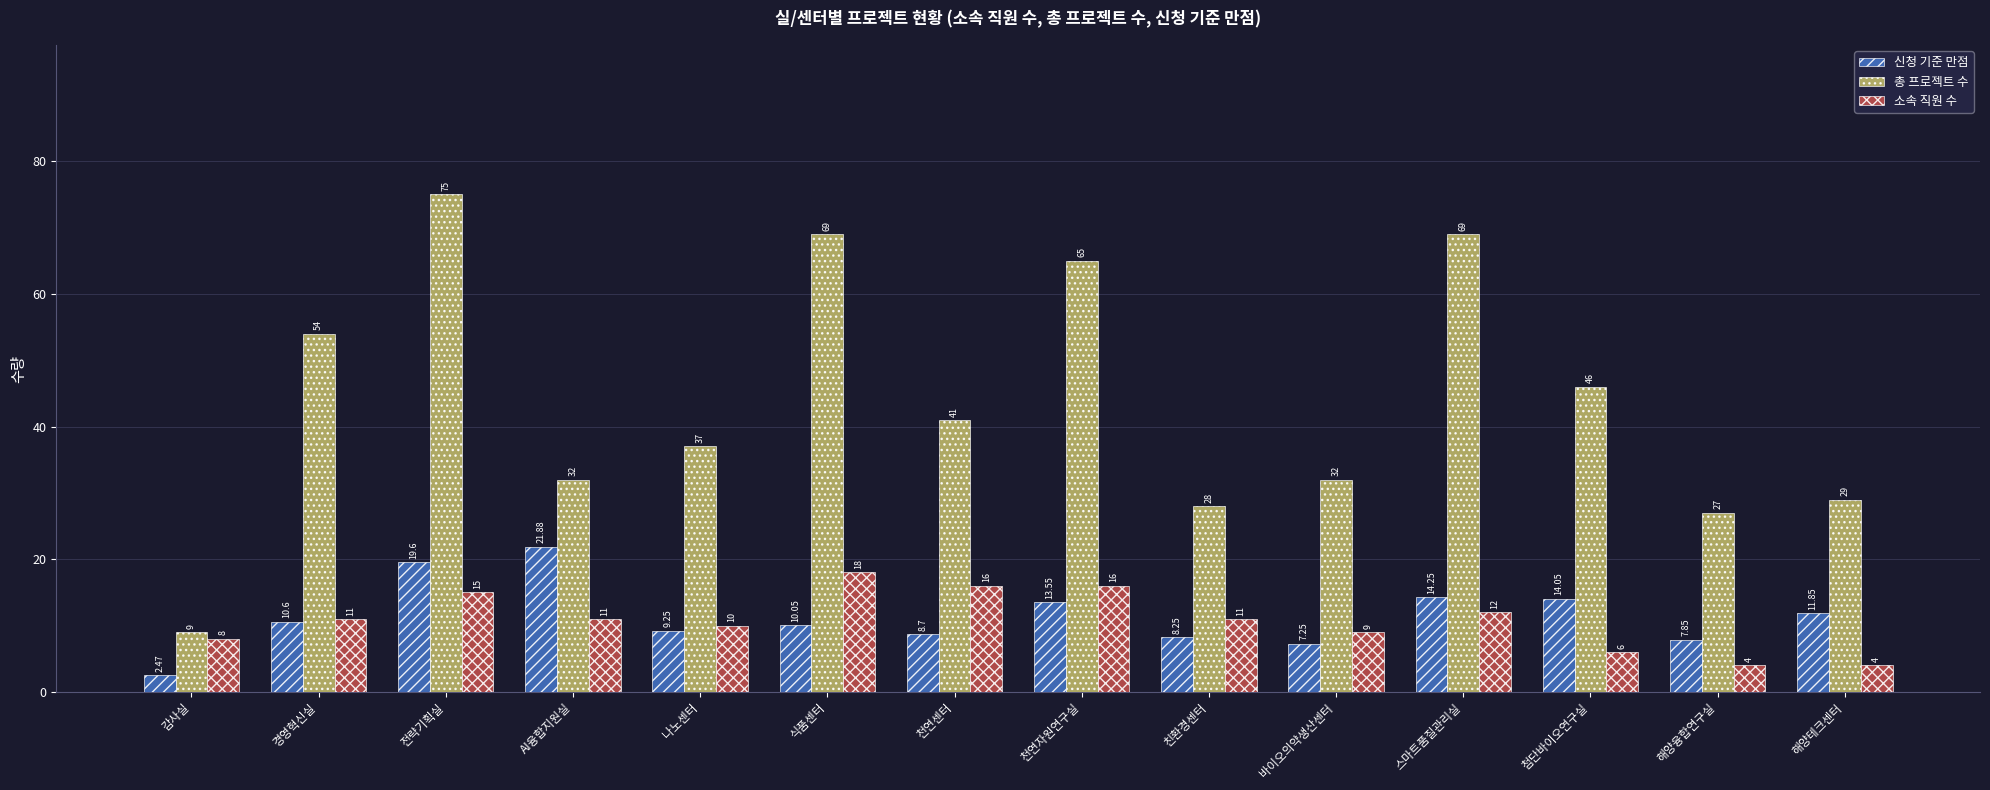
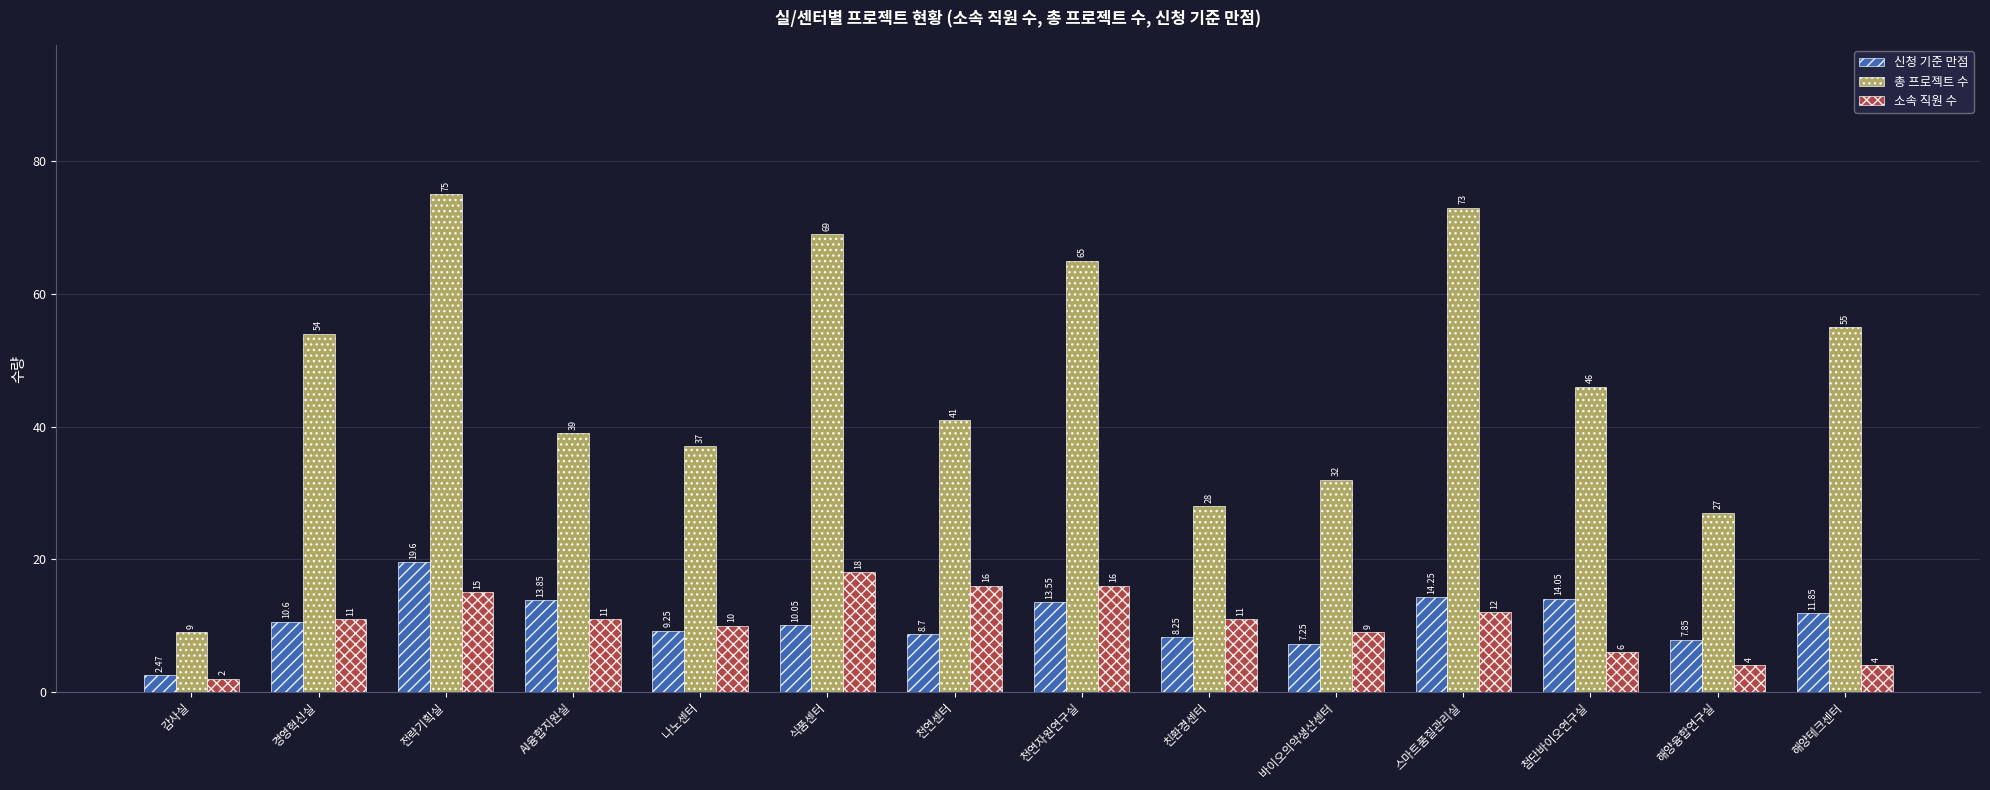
  {
    "신청 기준 만점": {
      "감사실": 2.47,
      "경영혁신실": 10.6,
      "전략기획실": 19.6,
-     "AI융합지원실": 21.88,
+     "AI융합지원실": 13.85,
      "나노센터": 9.25,
      "식품센터": 10.05,
      "천연센터": 8.7,
      "천연자원연구실": 13.55,
      "친환경센터": 8.25,
      "바이오의약생산센터": 7.25,
      "스마트품질관리실": 14.25,
      "첨단바이오연구실": 14.05,
      "해양융합연구실": 7.85,
      "해양테크센터": 11.85
    },
    "총 프로젝트 수": {
      "감사실": 9,
      "경영혁신실": 54,
      "전략기획실": 75,
-     "AI융합지원실": 32,
+     "AI융합지원실": 39,
      "나노센터": 37,
      "식품센터": 69,
      "천연센터": 41,
      "천연자원연구실": 65,
      "친환경센터": 28,
      "바이오의약생산센터": 32,
-     "스마트품질관리실": 69,
+     "스마트품질관리실": 73,
      "첨단바이오연구실": 46,
      "해양융합연구실": 27,
-     "해양테크센터": 29
+     "해양테크센터": 55
    },
    "소속 직원 수": {
-     "감사실": 8,
+     "감사실": 2,
      "경영혁신실": 11,
      "전략기획실": 15,
      "AI융합지원실": 11,
      "나노센터": 10,
      "식품센터": 18,
      "천연센터": 16,
      "천연자원연구실": 16,
      "친환경센터": 11,
      "바이오의약생산센터": 9,
      "스마트품질관리실": 12,
      "첨단바이오연구실": 6,
      "해양융합연구실": 4,
      "해양테크센터": 4
    }
  }
